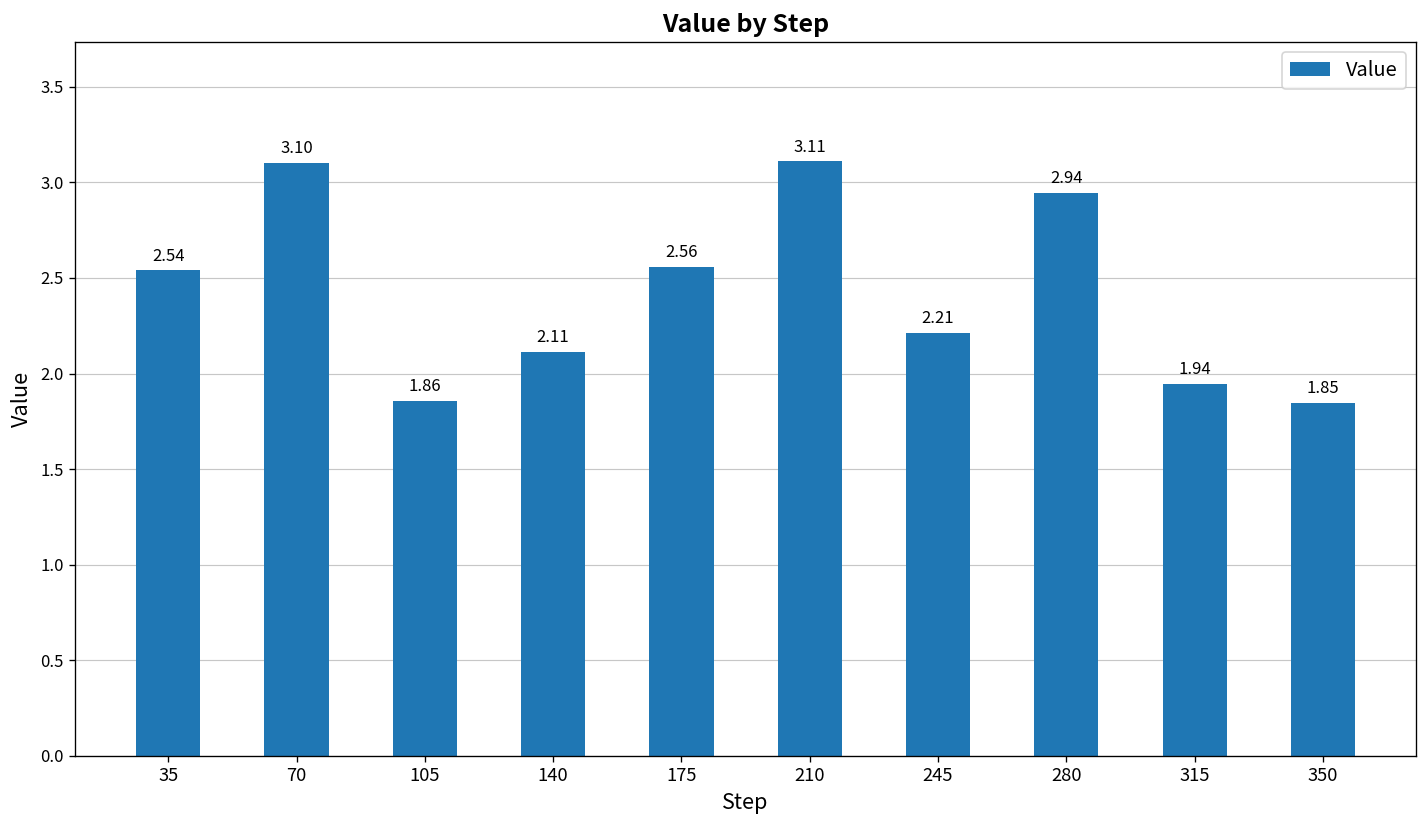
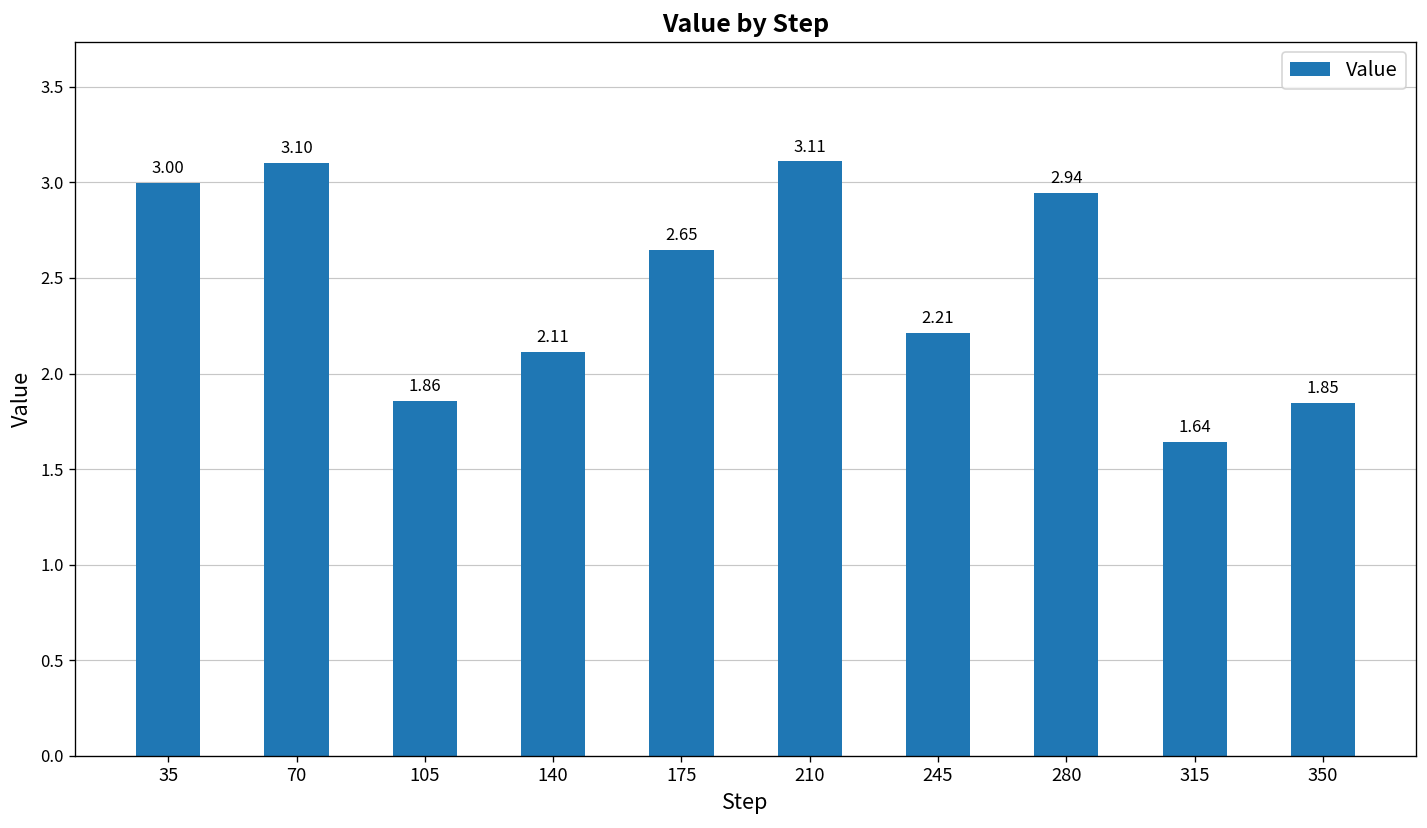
  {
-   "35": 2.54,
+   "35": 3.00,
    "70": 3.10,
    "105": 1.86,
    "140": 2.11,
-   "175": 2.56,
+   "175": 2.65,
    "210": 3.11,
    "245": 2.21,
    "280": 2.94,
-   "315": 1.94,
+   "315": 1.64,
    "350": 1.85
  }
